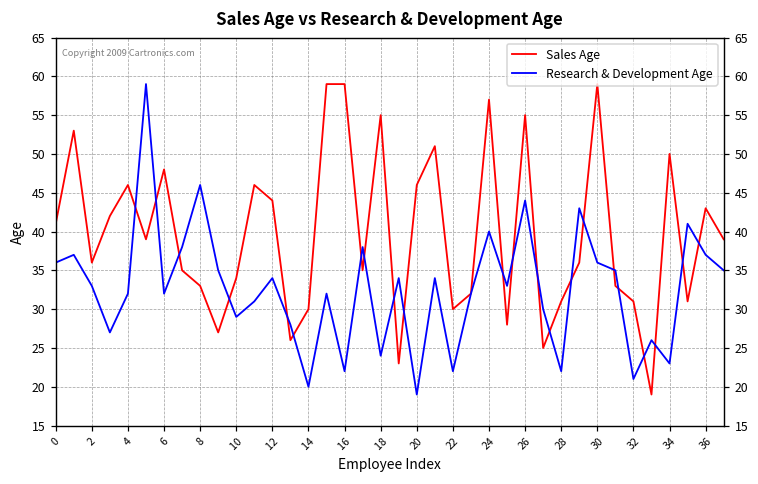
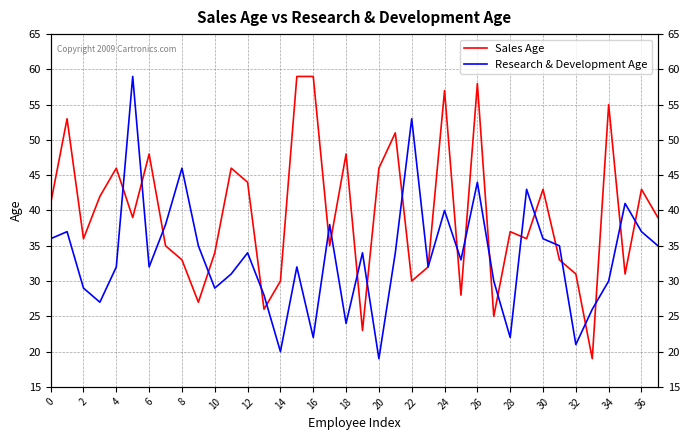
  {
    "Sales Age": {
      "0": 41,
      "2": 36,
      "4": 46,
      "6": 48,
      "8": 33,
      "10": 34,
      "12": 44,
      "14": 30,
      "16": 59,
-     "18": 55,
+     "18": 48,
      "20": 46,
      "22": 30,
      "24": 57,
-     "26": 55,
-     "28": 31,
-     "30": 59,
+     "26": 58,
+     "28": 37,
+     "30": 43,
      "32": 31,
-     "34": 50,
+     "34": 55,
      "36": 43
    },
    "Research & Development Age": {
      "0": 36,
-     "2": 33,
+     "2": 29,
      "4": 32,
      "6": 32,
      "8": 46,
      "10": 29,
      "12": 34,
      "14": 20,
      "16": 22,
      "18": 24,
      "20": 19,
-     "22": 22,
+     "22": 53,
      "24": 40,
      "26": 44,
      "28": 22,
      "30": 36,
      "32": 21,
-     "34": 23,
+     "34": 30,
      "36": 37
    }
  }
